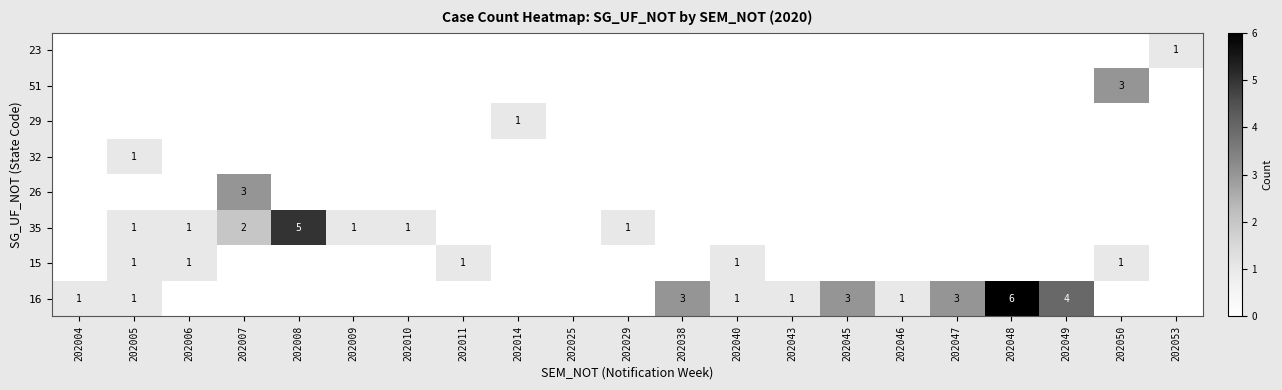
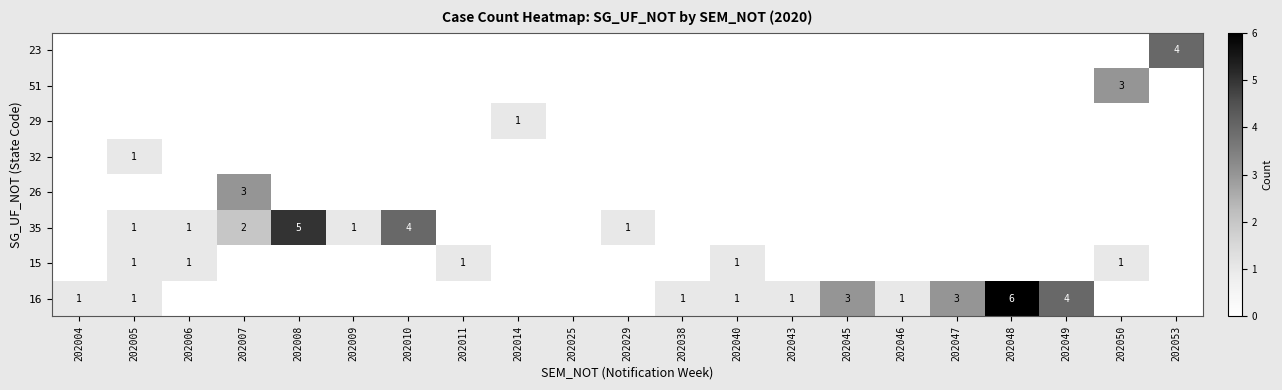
  {
    "23": {
-     "202053": 1
+     "202053": 4
    },
    "51": {
      "202050": 3
    },
    "29": {
      "202014": 1
    },
    "32": {
      "202005": 1
    },
    "26": {
      "202007": 3
    },
    "35": {
      "202005": 1,
      "202006": 1,
      "202007": 2,
      "202008": 5,
      "202009": 1,
-     "202010": 1,
+     "202010": 4,
      "202029": 1
    },
    "15": {
      "202005": 1,
      "202006": 1,
      "202011": 1,
      "202040": 1,
      "202050": 1
    },
    "16": {
      "202004": 1,
      "202005": 1,
-     "202038": 3,
+     "202038": 1,
      "202040": 1,
      "202043": 1,
      "202045": 3,
      "202046": 1,
      "202047": 3,
      "202048": 6,
      "202049": 4
    }
  }
